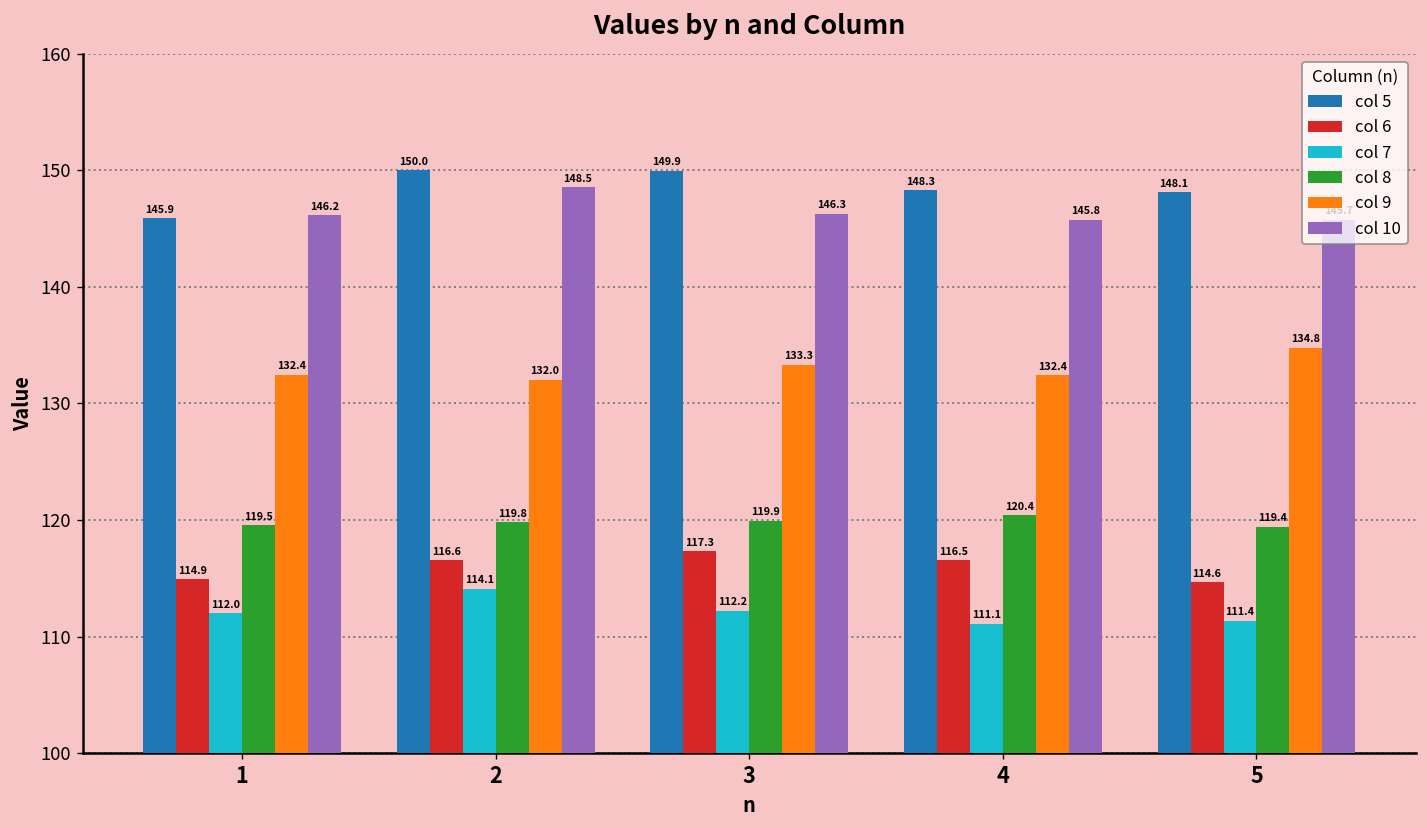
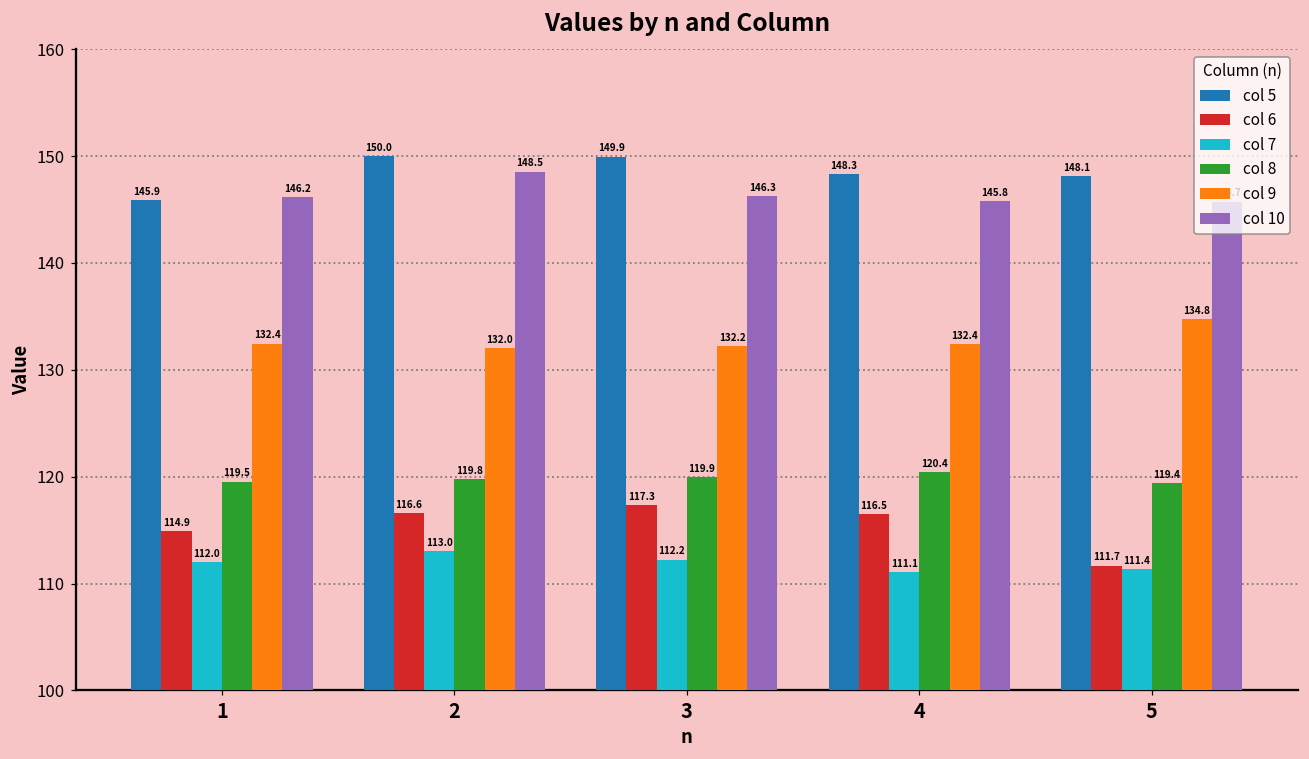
  {
    "col 5": {
      "1": 145.9,
      "2": 150.0,
      "3": 149.9,
      "4": 148.3,
      "5": 148.1
    },
    "col 6": {
      "1": 114.9,
      "2": 116.6,
      "3": 117.3,
      "4": 116.5,
-     "5": 114.6
+     "5": 111.7
    },
    "col 7": {
      "1": 112.0,
-     "2": 114.1,
+     "2": 113.0,
      "3": 112.2,
      "4": 111.1,
      "5": 111.4
    },
    "col 8": {
      "1": 119.5,
      "2": 119.8,
      "3": 119.9,
      "4": 120.4,
      "5": 119.4
    },
    "col 9": {
      "1": 132.4,
      "2": 132.0,
-     "3": 133.3,
+     "3": 132.2,
      "4": 132.4,
      "5": 134.8
    },
    "col 10": {
      "1": 146.2,
      "2": 148.5,
      "3": 146.3,
      "4": 145.8
    }
  }
